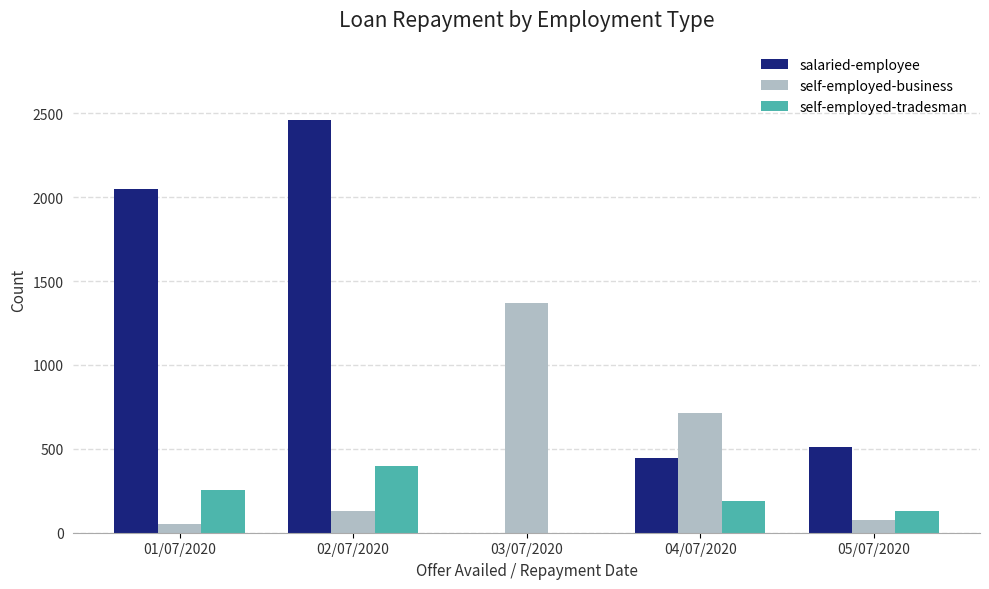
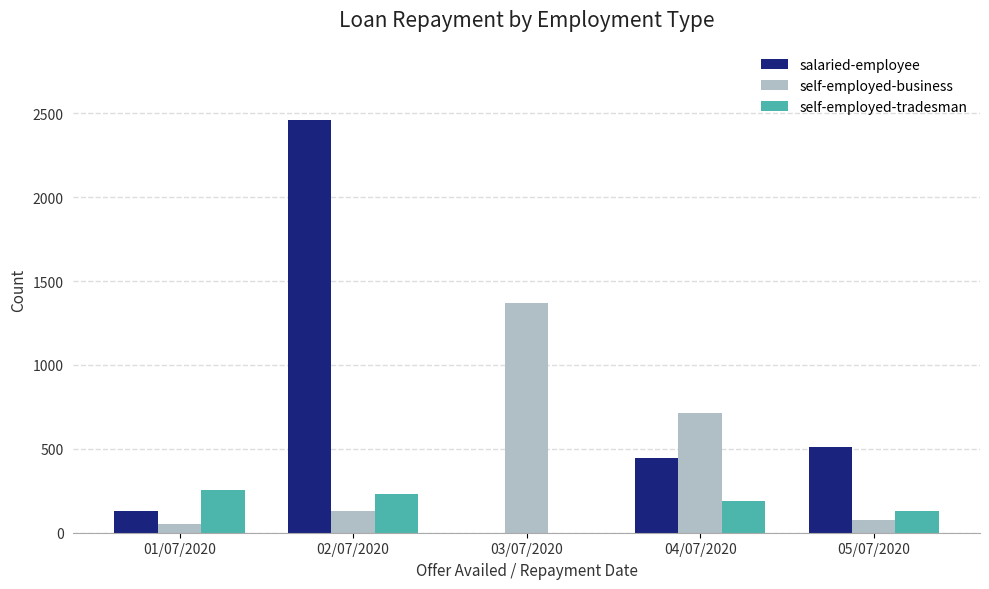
  {
    "salaried-employee": {
-     "01/07/2020": 2050,
+     "01/07/2020": 130,
      "02/07/2020": 2460,
      "03/07/2020": 0,
      "04/07/2020": 450,
      "05/07/2020": 510
    },
    "self-employed-business": {
      "01/07/2020": 50,
      "02/07/2020": 130,
      "03/07/2020": 1370,
      "04/07/2020": 710,
      "05/07/2020": 80
    },
    "self-employed-tradesman": {
      "01/07/2020": 260,
-     "02/07/2020": 400,
+     "02/07/2020": 230,
      "03/07/2020": 0,
      "04/07/2020": 190,
      "05/07/2020": 130
    }
  }
